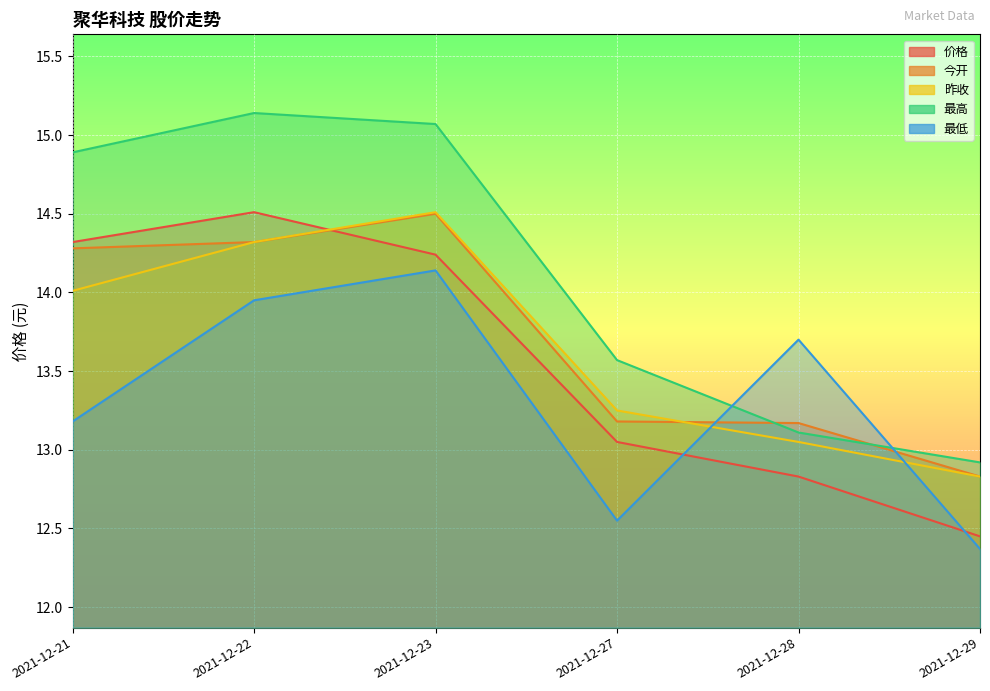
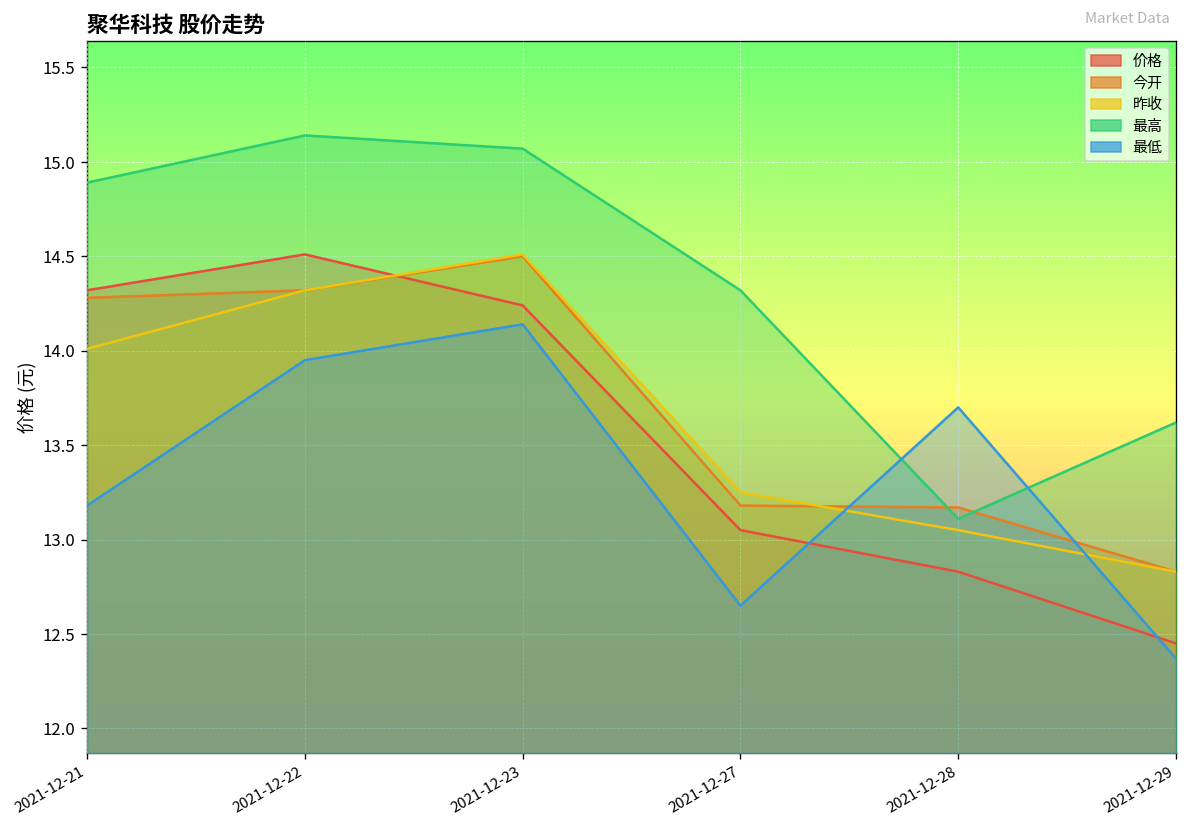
  {
    "最高": {
      "2021-12-21": 14.89,
      "2021-12-22": 15.14,
      "2021-12-23": 15.07,
-     "2021-12-27": 13.57,
+     "2021-12-27": 14.32,
      "2021-12-28": 13.11,
-     "2021-12-29": 12.92
+     "2021-12-29": 13.62
    },
    "最低": {
      "2021-12-21": 13.18,
      "2021-12-22": 13.95,
      "2021-12-23": 14.14,
-     "2021-12-27": 12.55,
+     "2021-12-27": 12.65,
      "2021-12-28": 13.70,
      "2021-12-29": 12.37
    }
  }
